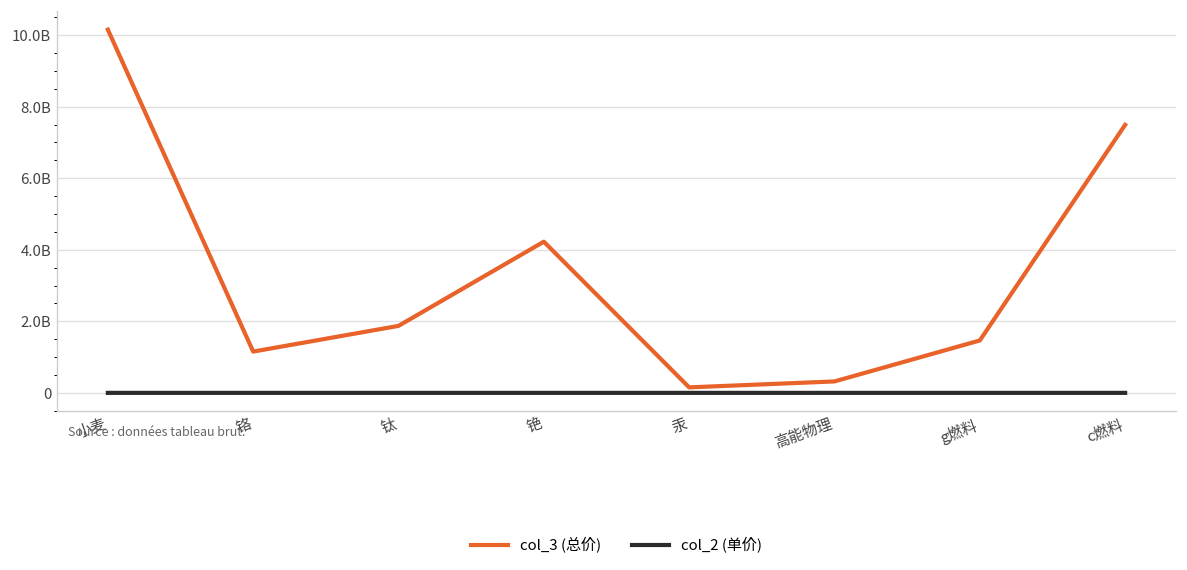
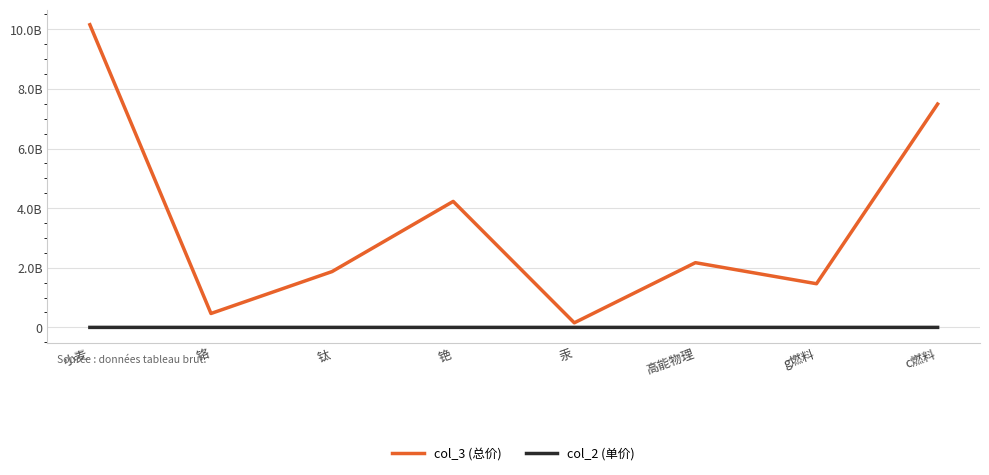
  {
    "col_3 (总价)": {
      "小麦": 10200000000,
-     "铬": 1200000000,
+     "铬": 500000000,
      "钛": 1900000000,
      "铯": 4200000000,
      "汞": 200000000,
-     "高能物理": 300000000,
+     "高能物理": 2200000000,
      "g燃料": 1500000000,
      "c燃料": 7500000000
    },
    "col_2 (单价)": {
      "小麦": 0,
      "铬": 0,
      "钛": 0,
      "铯": 0,
      "汞": 0,
      "高能物理": 0,
      "g燃料": 0,
      "c燃料": 0
    }
  }
